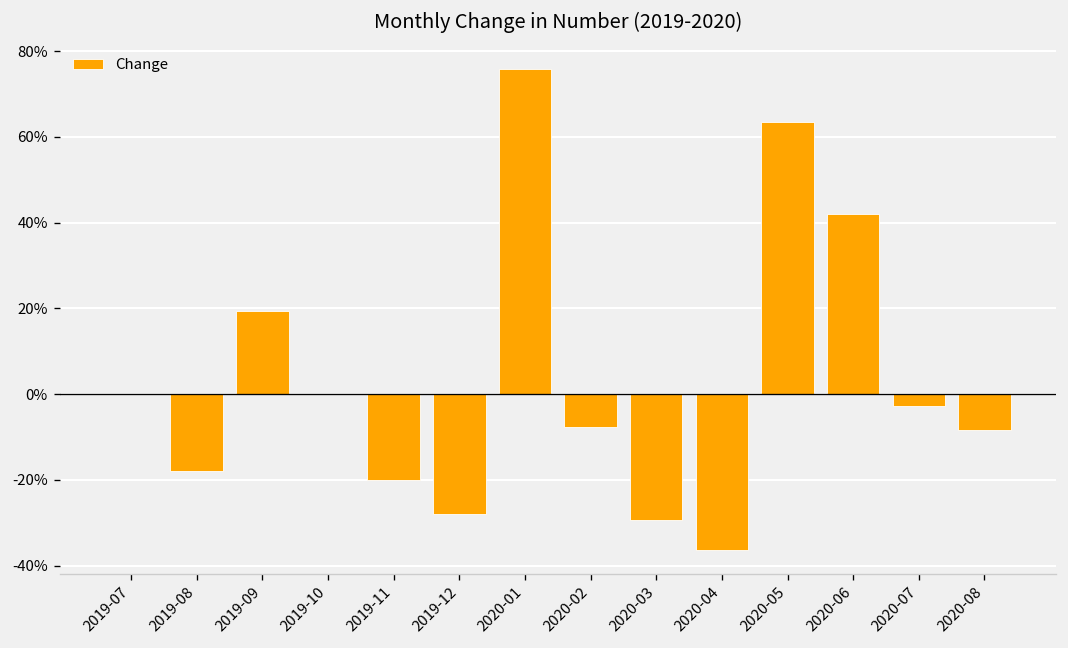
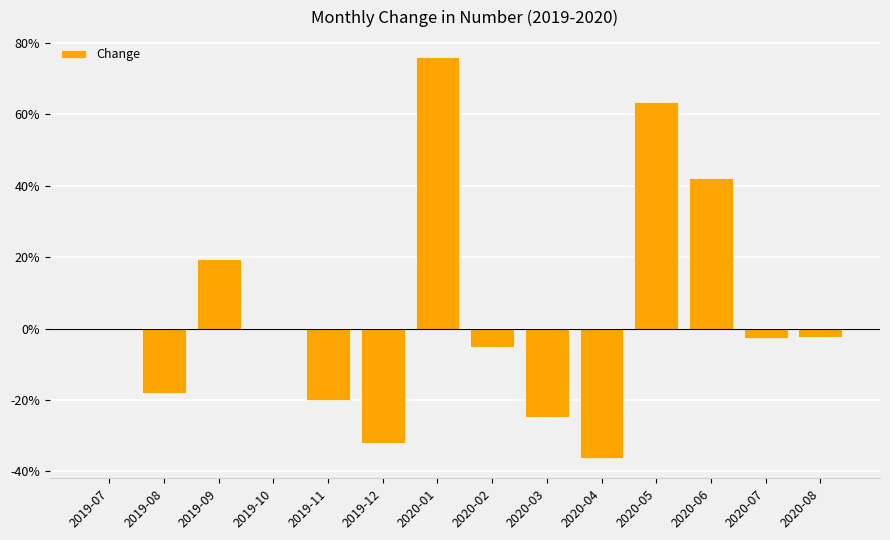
  {
    "2019-07": "0%",
    "2019-08": "-18%",
    "2019-09": "19%",
    "2019-11": "-20%",
-   "2019-12": "-28%",
+   "2019-12": "-32%",
    "2020-01": "76%",
-   "2020-02": "-8%",
-   "2020-03": "-29%",
+   "2020-02": "-5%",
+   "2020-03": "-25%",
    "2020-04": "-36%",
    "2020-05": "63%",
    "2020-06": "42%",
    "2020-07": "-3%",
-   "2020-08": "-8%"
+   "2020-08": "-3%"
  }
